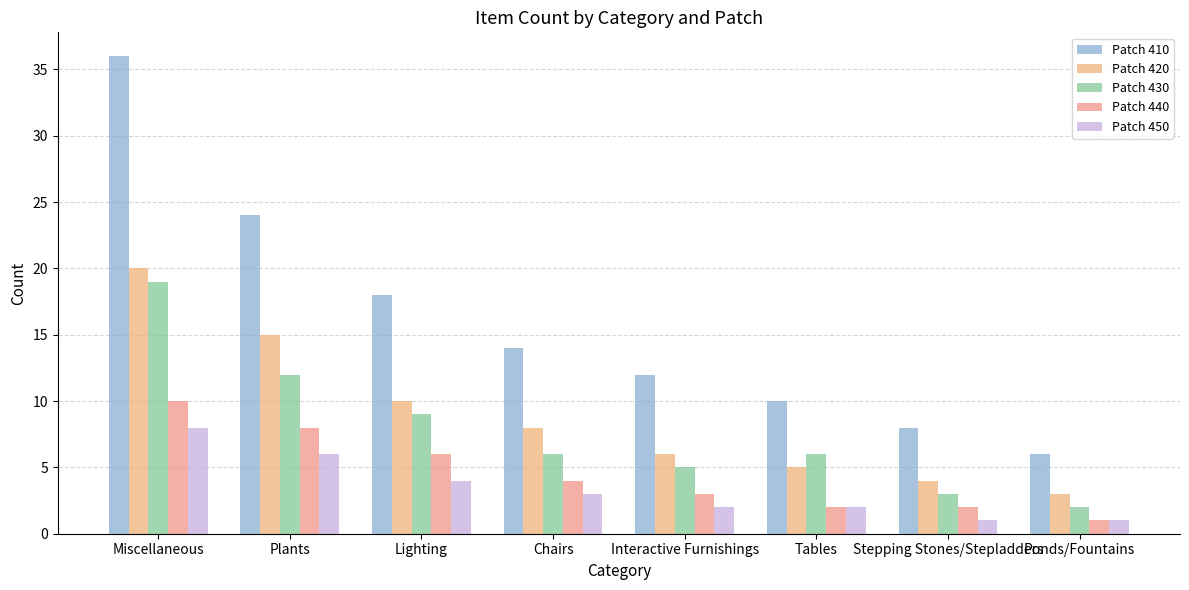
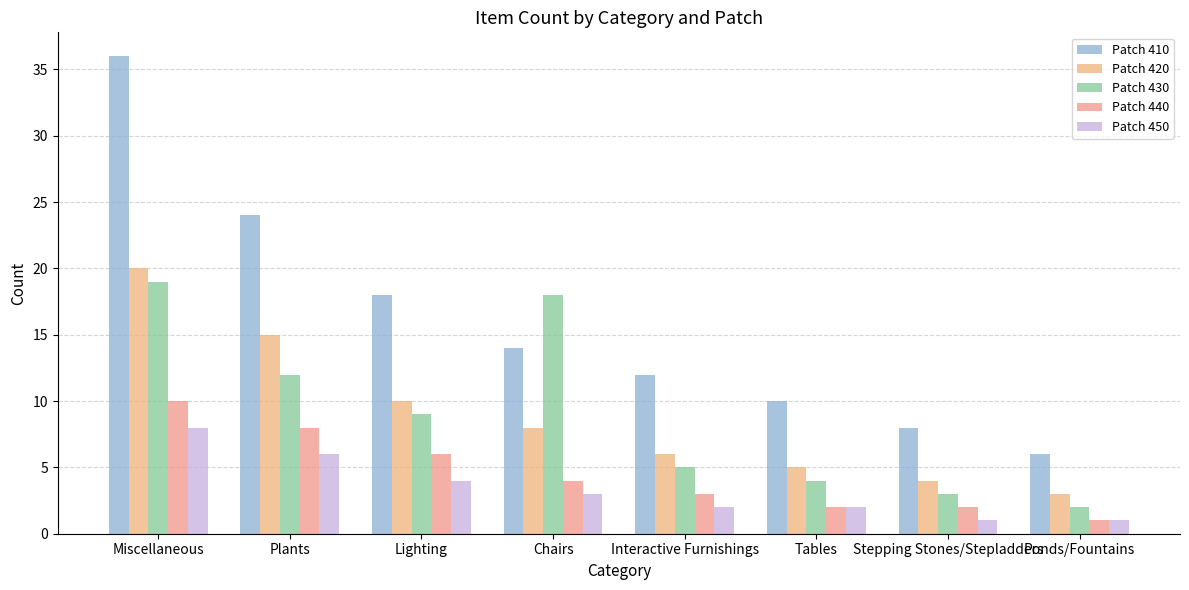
  {
    "Patch 430": {
      "Miscellaneous": 19,
      "Plants": 12,
      "Lighting": 9,
-     "Chairs": 6,
+     "Chairs": 18,
      "Interactive Furnishings": 5,
-     "Tables": 6,
+     "Tables": 4,
      "Stepping Stones/Stepladders": 3
    }
  }
